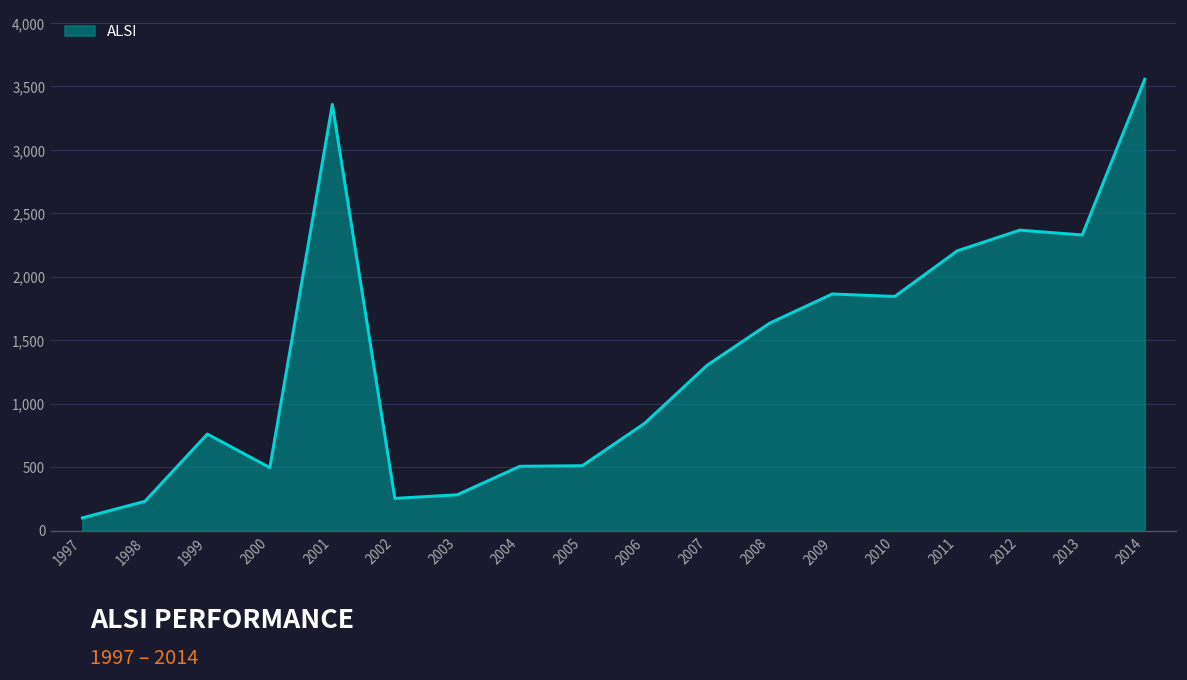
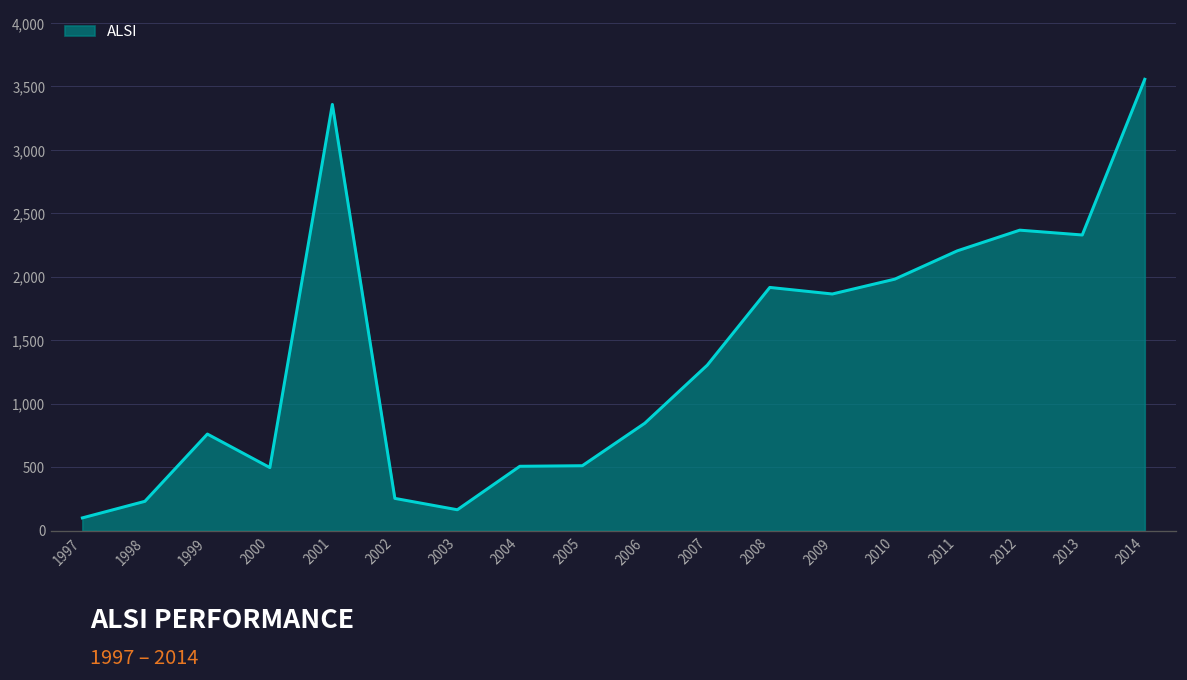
  {
    "1997": "100",
    "1998": "230",
    "1999": "760",
    "2000": "500",
    "2001": "3,360",
    "2002": "250",
-   "2003": "280",
+   "2003": "160",
    "2004": "510",
    "2005": "510",
    "2006": "850",
    "2007": "1,300",
-   "2008": "1,640",
+   "2008": "1,920",
    "2009": "1,860",
-   "2010": "1,850",
+   "2010": "1,980",
    "2011": "2,200",
    "2012": "2,370",
    "2013": "2,330",
    "2014": "3,560"
  }
